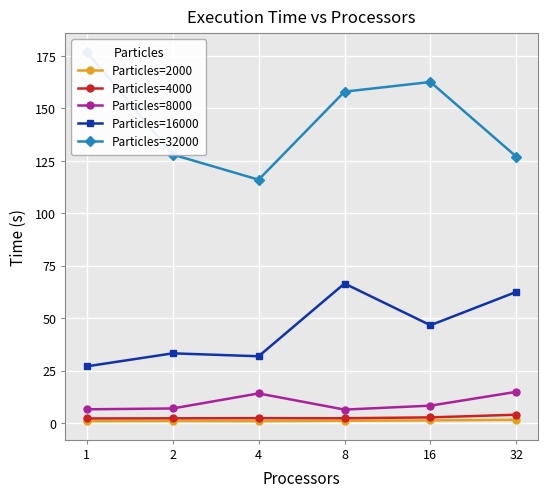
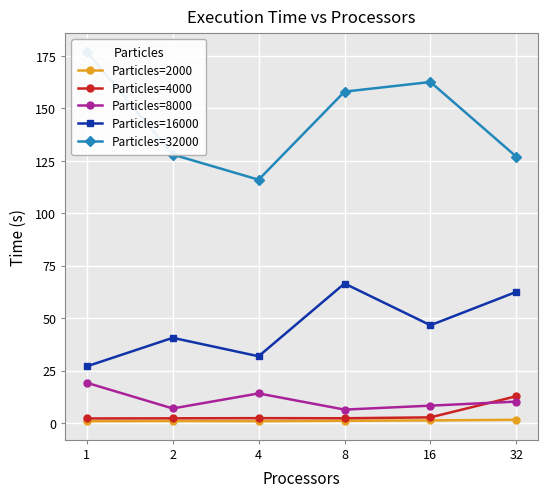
  {
    "Particles=2000": {
      "1": 1,
      "2": 1,
      "4": 1,
      "8": 1,
      "16": 1,
      "32": 2
    },
    "Particles=4000": {
      "1": 2,
      "2": 2,
      "4": 2,
      "8": 2,
      "16": 3,
-     "32": 4
+     "32": 13
    },
    "Particles=8000": {
-     "1": 7,
+     "1": 19,
      "2": 7,
      "4": 14,
      "8": 6,
      "16": 8,
-     "32": 15
+     "32": 10
    },
    "Particles=16000": {
      "1": 27,
-     "2": 33,
+     "2": 41,
      "4": 32,
      "8": 67,
      "16": 47,
      "32": 63
    },
    "Particles=32000": {
      "4": 116,
      "8": 158,
      "16": 163,
      "32": 127
    }
  }
